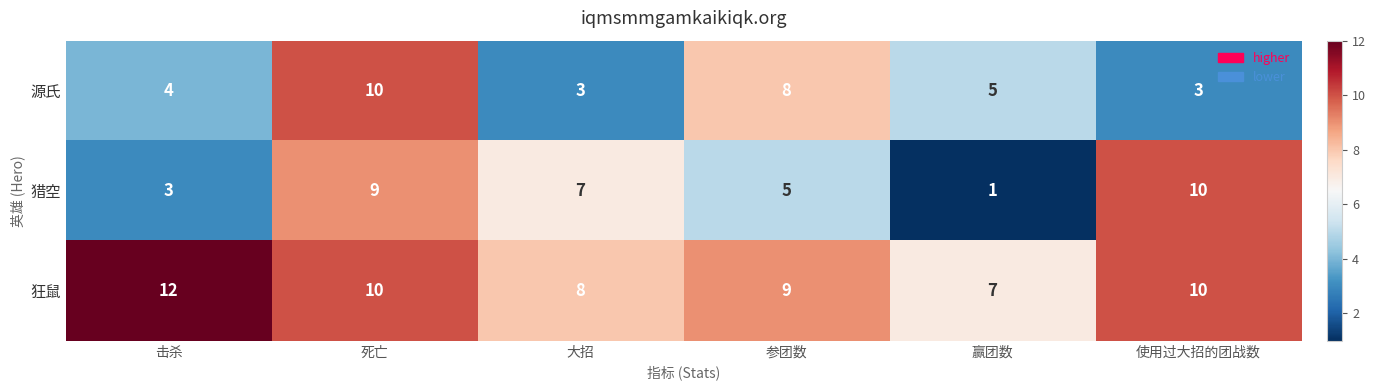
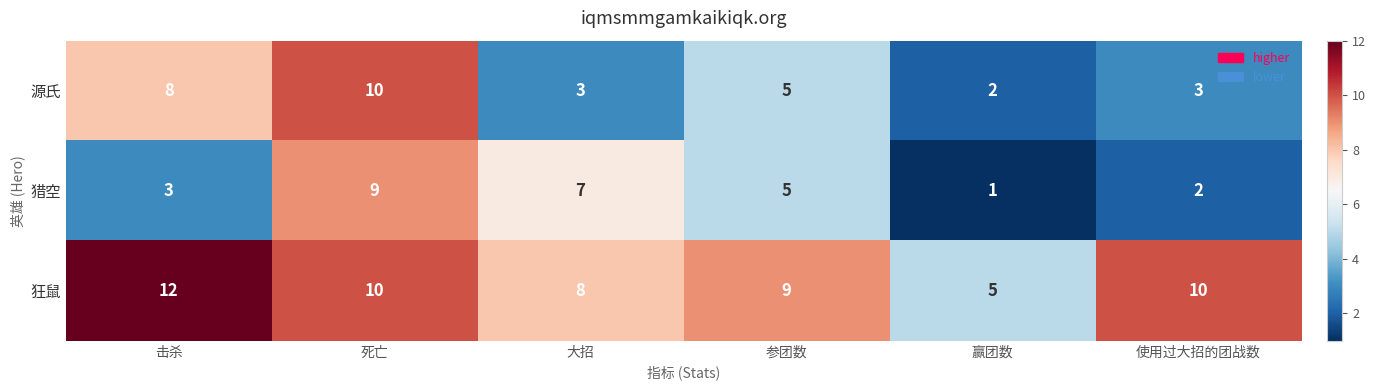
  {
    "源氏": {
-     "击杀": 4,
+     "击杀": 8,
      "死亡": 10,
      "大招": 3,
-     "参团数": 8,
-     "赢团数": 5,
+     "参团数": 5,
+     "赢团数": 2,
      "使用过大招的团战数": 3
    },
    "猎空": {
      "击杀": 3,
      "死亡": 9,
      "大招": 7,
      "参团数": 5,
      "赢团数": 1,
-     "使用过大招的团战数": 10
+     "使用过大招的团战数": 2
    },
    "狂鼠": {
      "击杀": 12,
      "死亡": 10,
      "大招": 8,
      "参团数": 9,
-     "赢团数": 7,
+     "赢团数": 5,
      "使用过大招的团战数": 10
    }
  }
